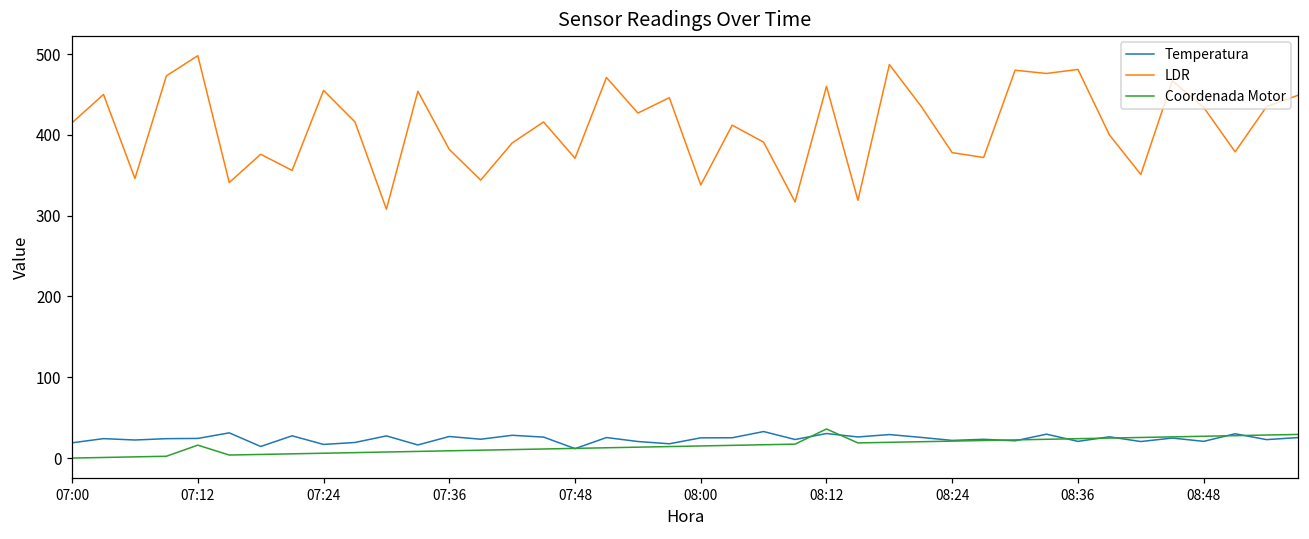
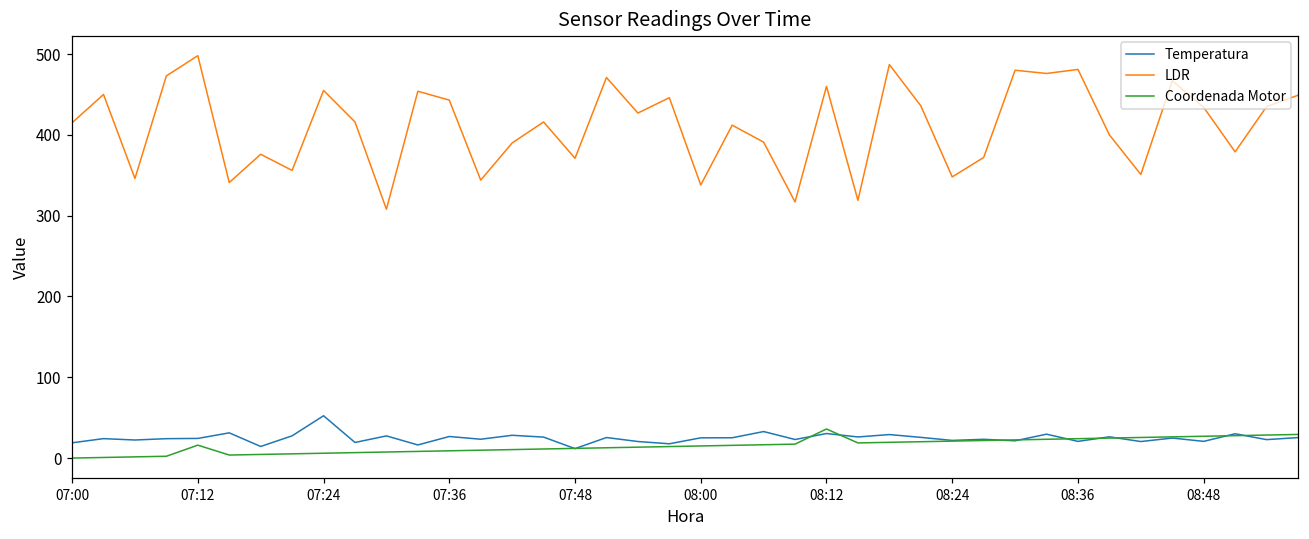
  {
    "Temperatura": {
      "07:00": 20,
      "07:12": 20,
-     "07:24": 20,
+     "07:24": 50,
      "07:36": 30,
      "08:00": 30,
      "08:12": 30,
      "08:48": 20
    },
    "LDR": {
      "07:00": 420,
      "07:12": 500,
      "07:24": 460,
-     "07:36": 380,
+     "07:36": 440,
      "07:48": 370,
      "08:00": 340,
      "08:12": 460,
-     "08:24": 380,
+     "08:24": 350,
      "08:36": 480
    },
    "Coordenada Motor": {
      "07:00": 0,
      "07:12": 20,
      "07:24": 10,
      "07:36": 10,
      "08:00": 20,
      "08:12": 40,
      "08:48": 30
    }
  }
